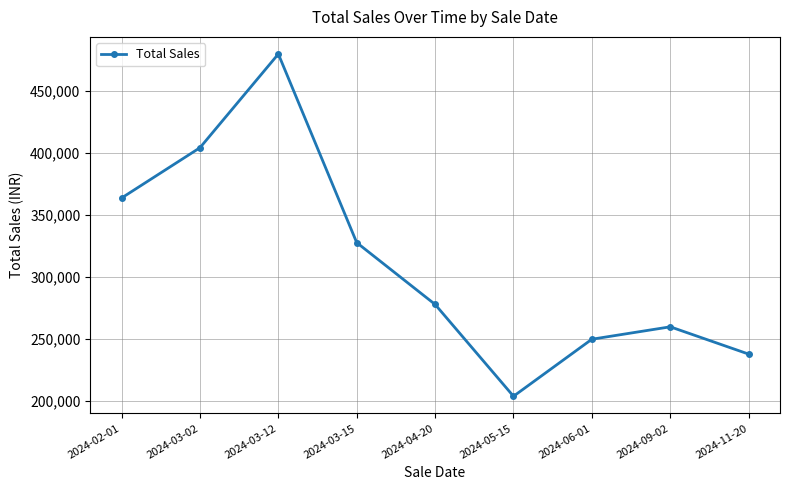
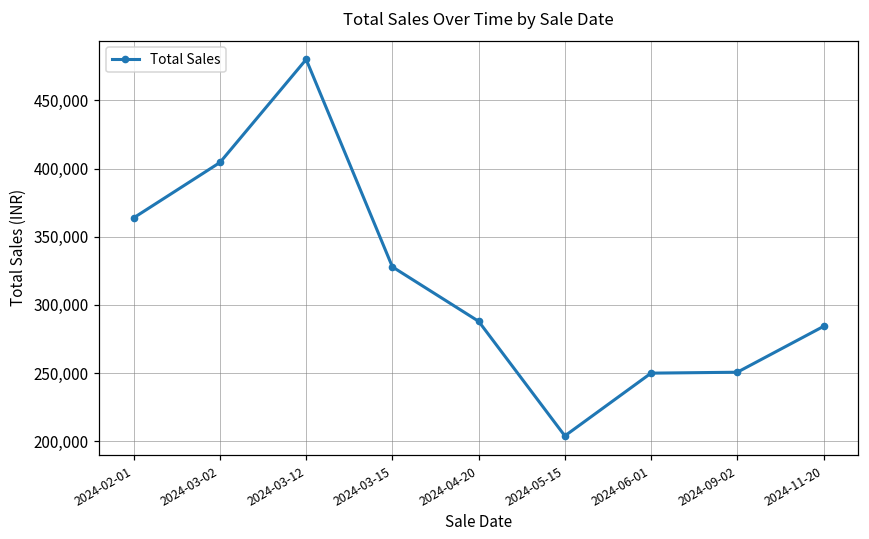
  {
    "2024-02-01": "364,000",
    "2024-03-02": "404,000",
    "2024-03-12": "480,000",
    "2024-03-15": "328,000",
-   "2024-04-20": "278,000",
+   "2024-04-20": "288,000",
    "2024-05-15": "204,000",
    "2024-06-01": "250,000",
-   "2024-09-02": "260,000",
-   "2024-11-20": "238,000"
+   "2024-09-02": "251,000",
+   "2024-11-20": "284,000"
  }
